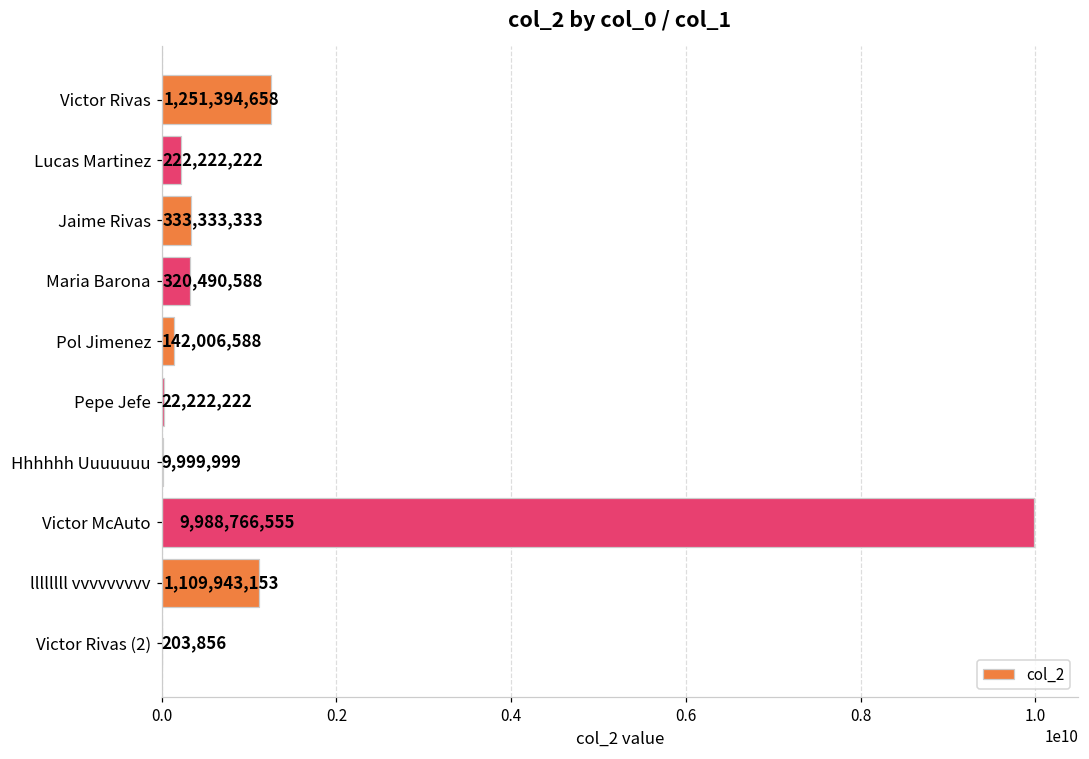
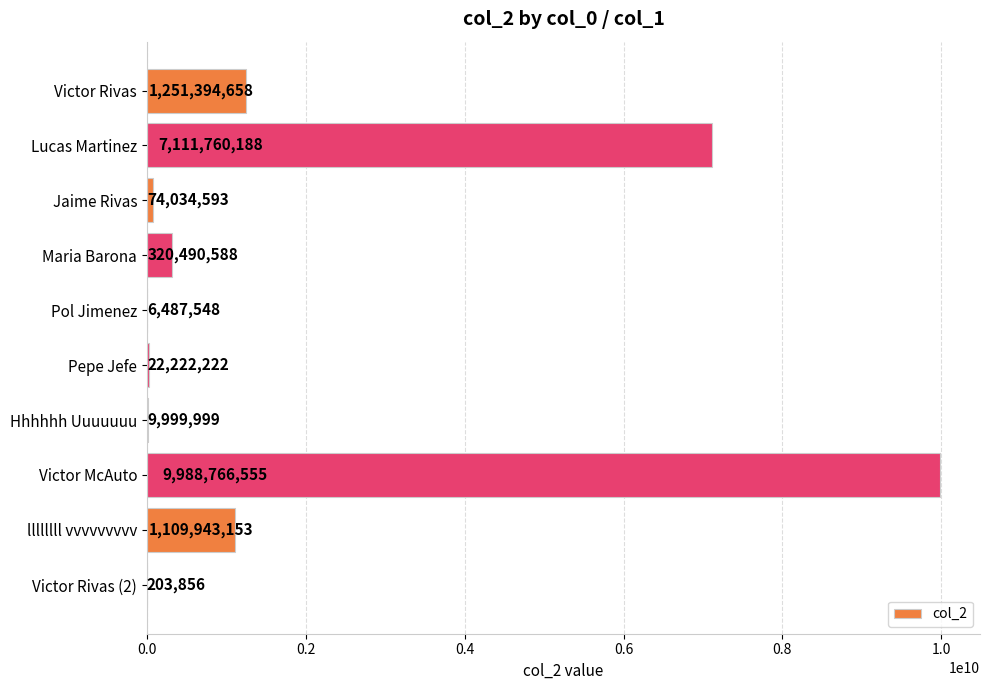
  {
    "Victor Rivas": "1,251,394,658",
-   "Lucas Martinez": "222,222,222",
-   "Jaime Rivas": "333,333,333",
+   "Lucas Martinez": "7,111,760,188",
+   "Jaime Rivas": "74,034,593",
    "Maria Barona": "320,490,588",
-   "Pol Jimenez": "142,006,588",
+   "Pol Jimenez": "6,487,548",
    "Pepe Jefe": "22,222,222",
    "Hhhhhh Uuuuuuu": "9,999,999",
    "Victor McAuto": "9,988,766,555",
    "llllllll vvvvvvvvv": "1,109,943,153",
    "Victor Rivas (2)": "203,856"
  }
